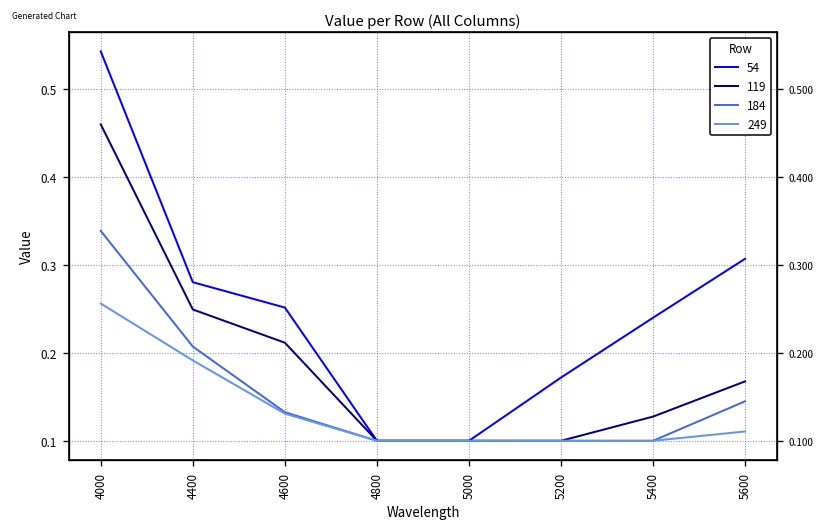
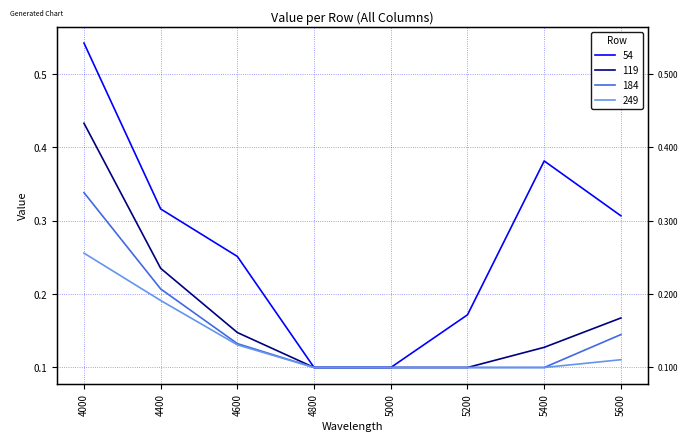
  {
    "54": {
      "4000": 0.54,
-     "4400": 0.28,
+     "4400": 0.32,
      "4600": 0.25,
      "5200": 0.17,
-     "5400": 0.24,
+     "5400": 0.38,
      "5600": 0.31
    },
    "119": {
-     "4000": 0.46,
-     "4400": 0.25,
-     "4600": 0.21,
+     "4000": 0.43,
+     "4400": 0.24,
+     "4600": 0.15,
      "5400": 0.13,
      "5600": 0.17
    }
  }
